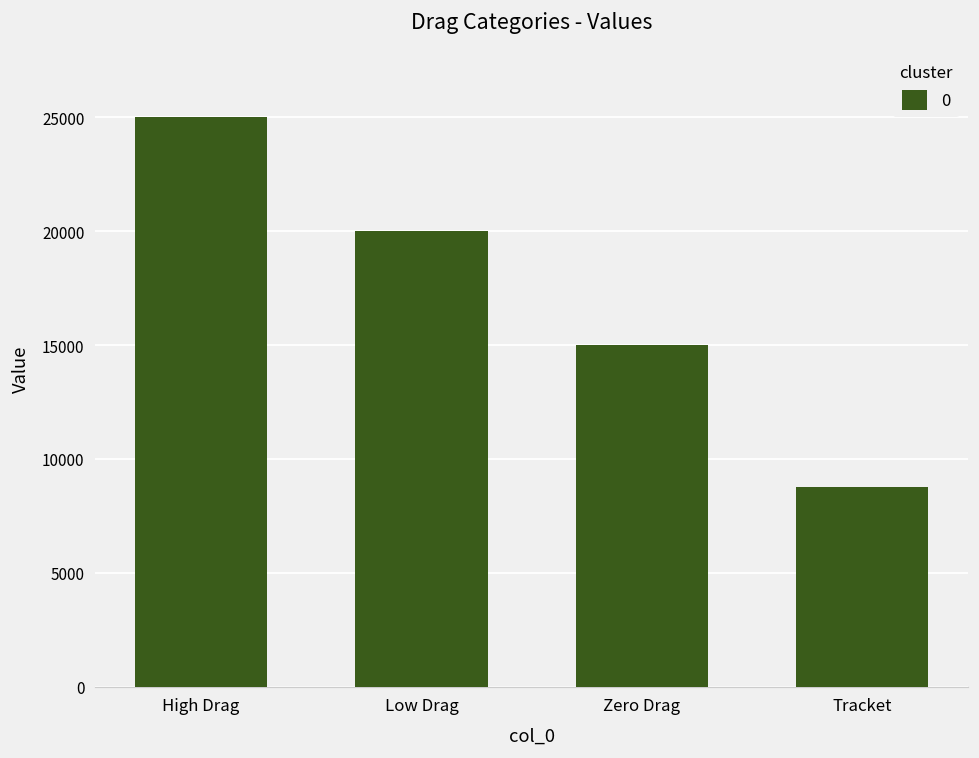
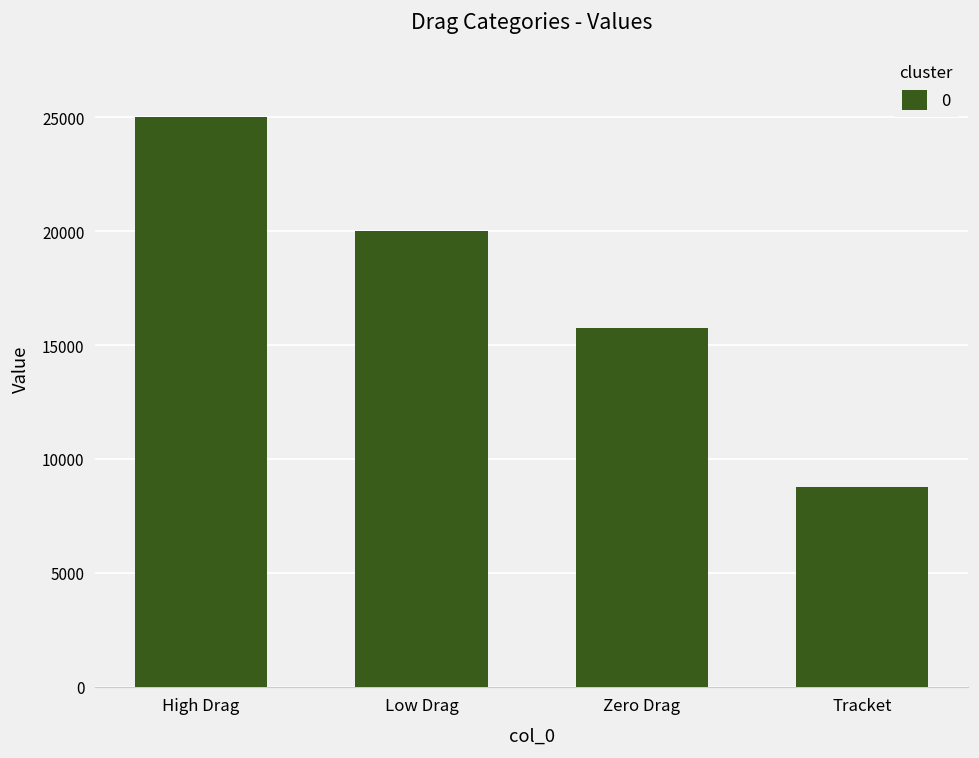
  {
    "High Drag": 25000,
    "Low Drag": 20000,
-   "Zero Drag": 15000,
+   "Zero Drag": 15700,
    "Tracket": 8800
  }
